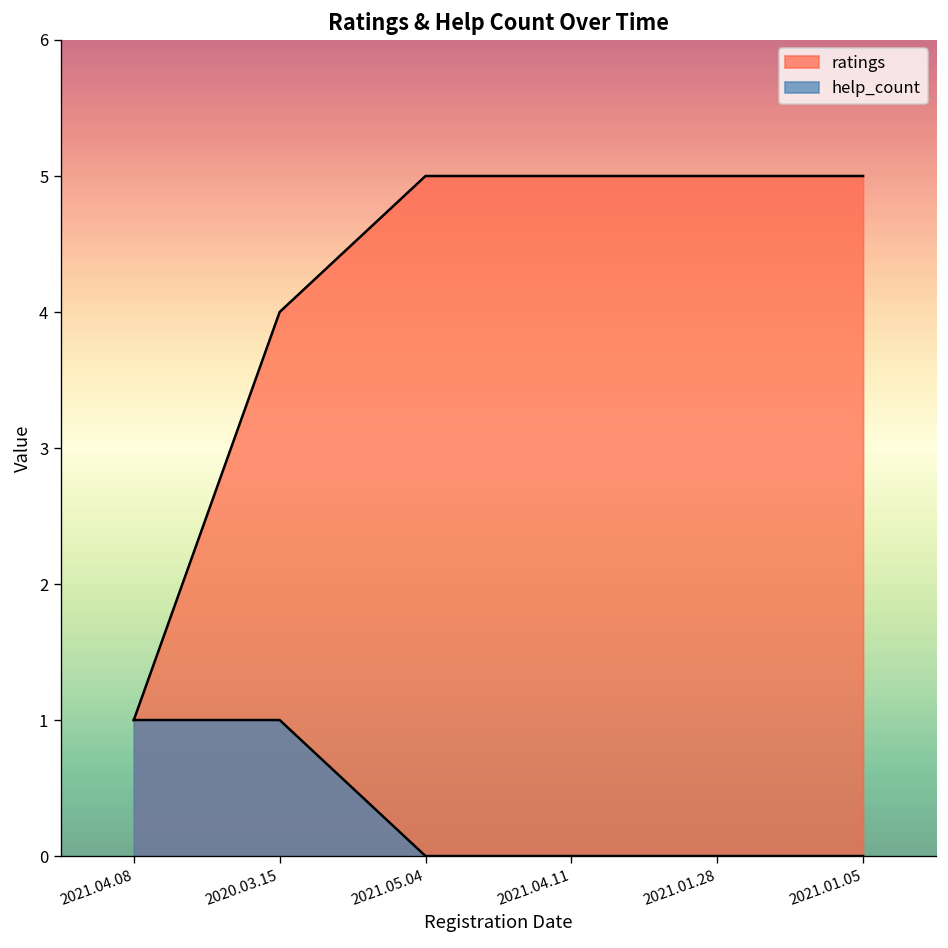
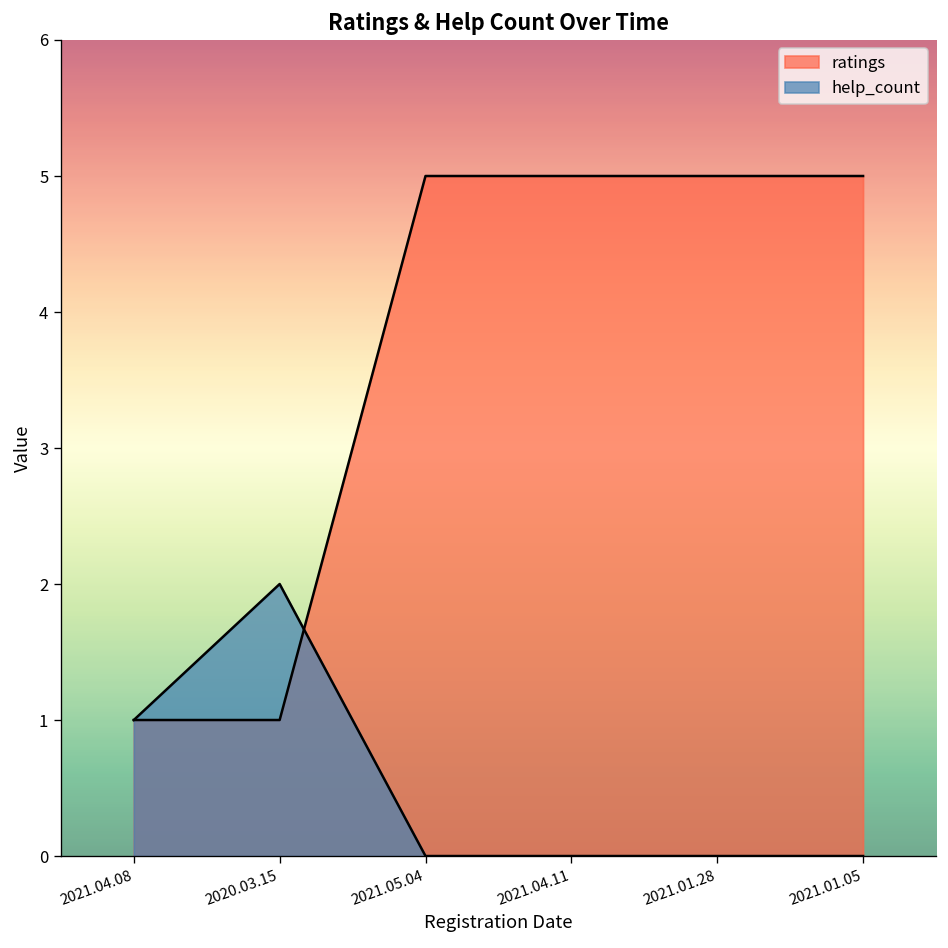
  {
    "ratings": {
-     "2020.03.15": 4,
+     "2020.03.15": 1,
      "2021.05.04": 5,
      "2021.04.11": 5,
      "2021.01.28": 5,
      "2021.01.05": 5
    },
    "help_count": {
-     "2020.03.15": 1,
+     "2020.03.15": 2,
      "2021.05.04": 0,
      "2021.04.11": 0,
      "2021.01.28": 0,
      "2021.01.05": 0
    }
  }
